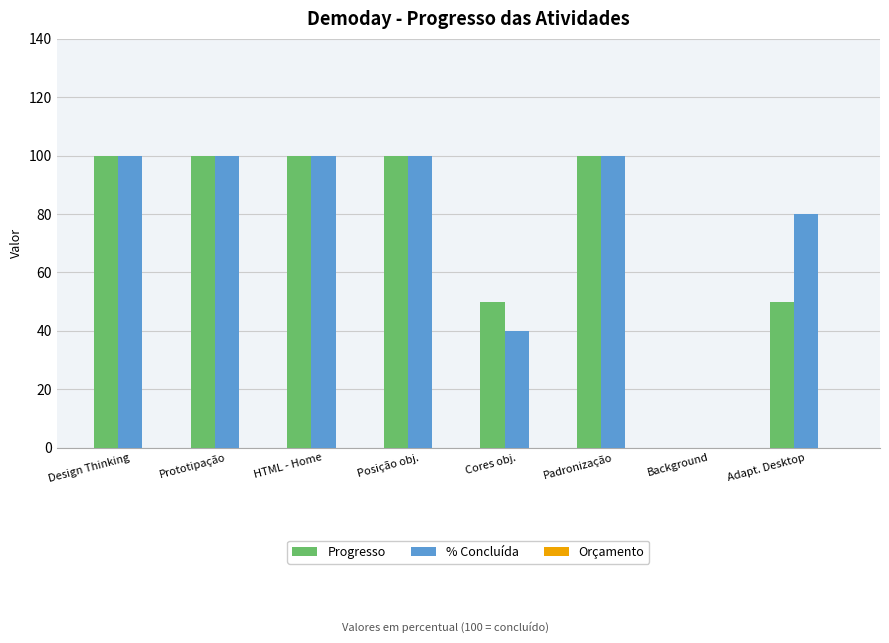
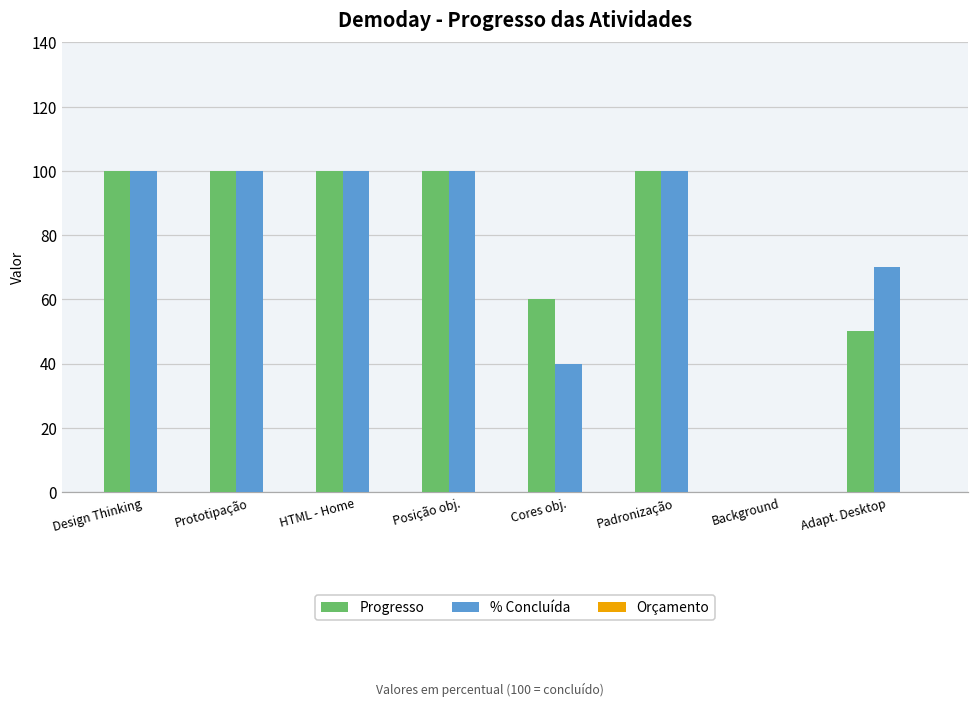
  {
    "Progresso": {
      "Design Thinking": 100,
      "Prototipação": 100,
      "HTML - Home": 100,
      "Posição obj.": 100,
-     "Cores obj.": 50,
+     "Cores obj.": 60,
      "Padronização": 100,
      "Background": 0,
      "Adapt. Desktop": 50
    },
    "% Concluída": {
      "Design Thinking": 100,
      "Prototipação": 100,
      "HTML - Home": 100,
      "Posição obj.": 100,
      "Cores obj.": 40,
      "Padronização": 100,
      "Background": 0,
-     "Adapt. Desktop": 80
+     "Adapt. Desktop": 70
    },
    "Orçamento": {
      "Design Thinking": 0,
      "Prototipação": 0,
      "HTML - Home": 0,
      "Posição obj.": 0,
      "Cores obj.": 0,
      "Padronização": 0,
      "Background": 0,
      "Adapt. Desktop": 0
    }
  }
